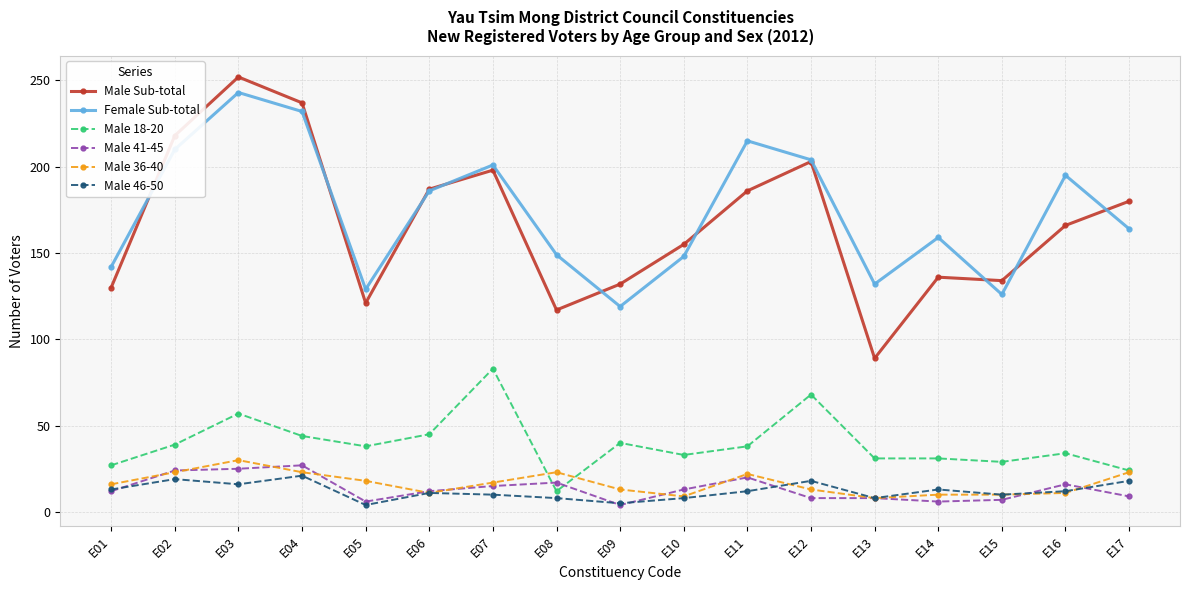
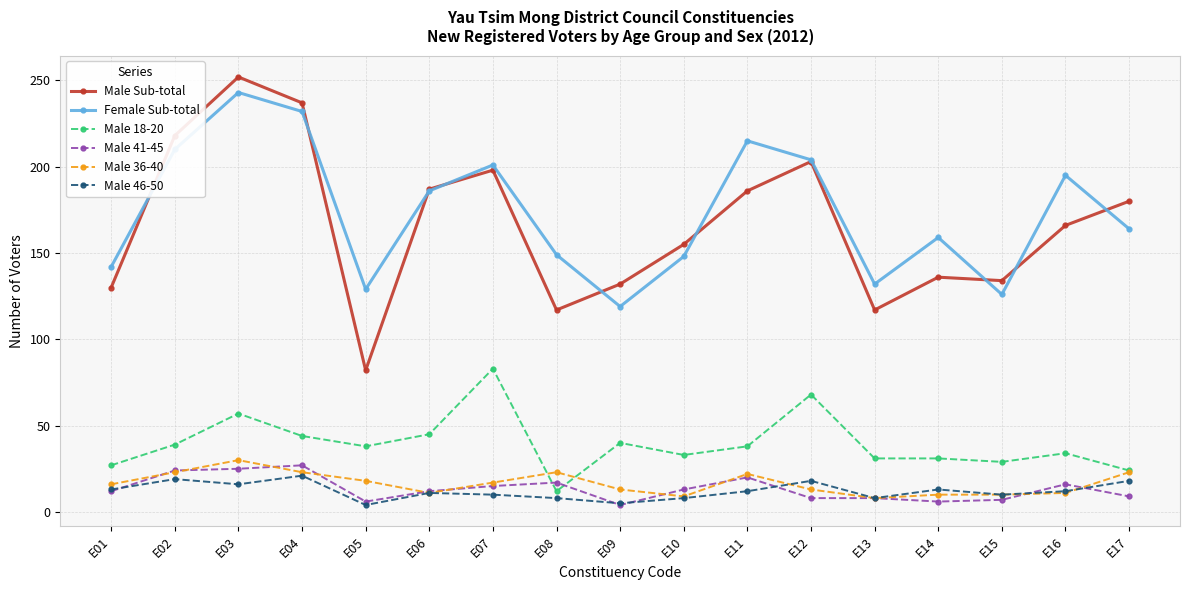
  {
    "Male Sub-total": {
      "E01": 130,
      "E03": 252,
      "E04": 237,
-     "E05": 121,
+     "E05": 82,
      "E07": 198,
      "E08": 117,
      "E09": 132,
      "E10": 155,
      "E11": 186,
-     "E13": 89,
+     "E13": 117,
      "E14": 136,
      "E15": 134,
      "E16": 166,
      "E17": 180
    },
    "Female Sub-total": {
      "E01": 142,
      "E03": 243,
      "E04": 232,
      "E05": 129,
      "E07": 201,
      "E08": 149,
      "E09": 119,
      "E10": 148,
      "E11": 215,
      "E13": 132,
      "E14": 159,
      "E15": 126,
      "E16": 195,
      "E17": 164
    },
    "Male 18-20": {
      "E01": 27,
      "E02": 39,
      "E03": 57,
      "E04": 44,
      "E05": 38,
      "E06": 45,
      "E07": 83,
      "E08": 12,
      "E09": 40,
      "E10": 33,
      "E11": 38,
      "E12": 68,
      "E13": 31,
      "E14": 31,
      "E15": 29,
      "E16": 34
    },
    "Male 41-45": {
      "E03": 25,
      "E04": 27,
      "E05": 6,
      "E07": 15,
      "E08": 17,
      "E10": 13,
      "E11": 20,
      "E12": 8,
      "E14": 6,
      "E15": 7,
      "E16": 16,
      "E17": 9
    },
    "Male 36-40": {
      "E01": 16,
      "E03": 30,
      "E04": 23,
      "E05": 18,
      "E07": 17,
      "E08": 23,
      "E09": 13,
      "E11": 22,
      "E12": 13,
      "E14": 10
    },
    "Male 46-50": {
      "E02": 19,
      "E03": 16,
      "E04": 21,
      "E05": 4,
      "E07": 10,
      "E08": 8,
      "E11": 12,
      "E12": 18,
      "E14": 13,
      "E17": 18
    }
  }
